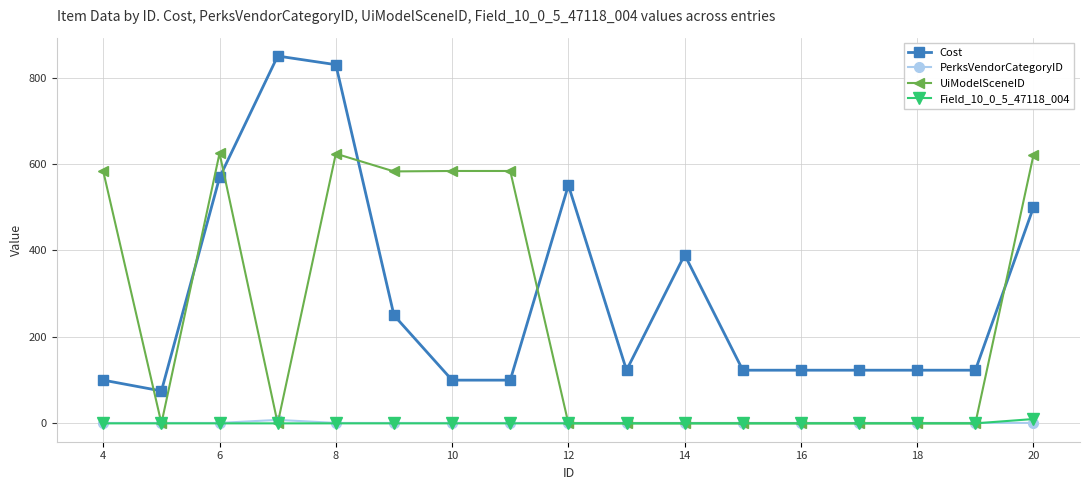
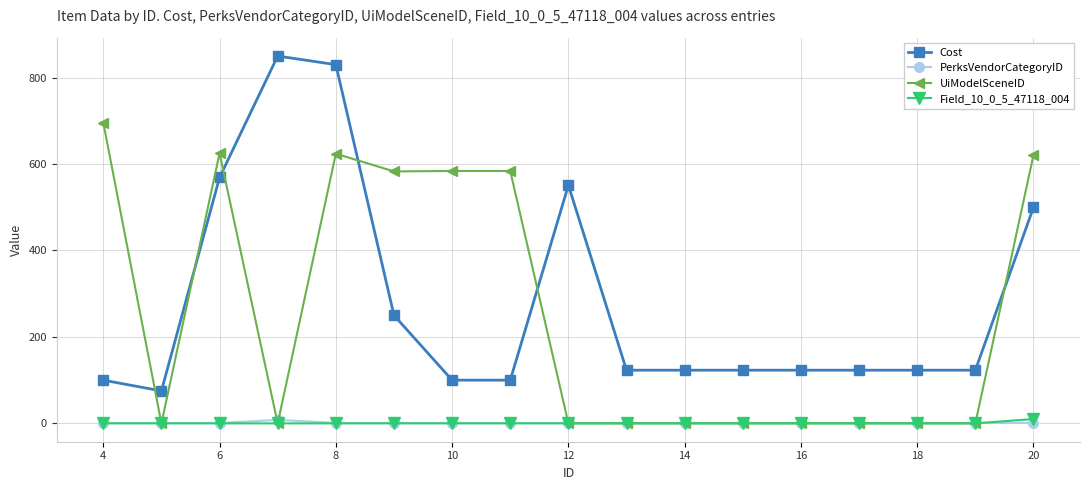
  {
    "Cost": {
      "4": 100,
      "6": 570,
      "8": 830,
      "10": 100,
      "12": 550,
-     "14": 390,
+     "14": 120,
      "16": 120,
      "18": 120,
      "20": 500
    },
    "PerksVendorCategoryID": {
      "20": 0
    },
    "UiModelSceneID": {
-     "4": 580,
+     "4": 700,
      "6": 630,
      "8": 620,
      "10": 580,
      "20": 620
    },
    "Field_10_0_5_47118_004": {
      "20": 10
    }
  }
